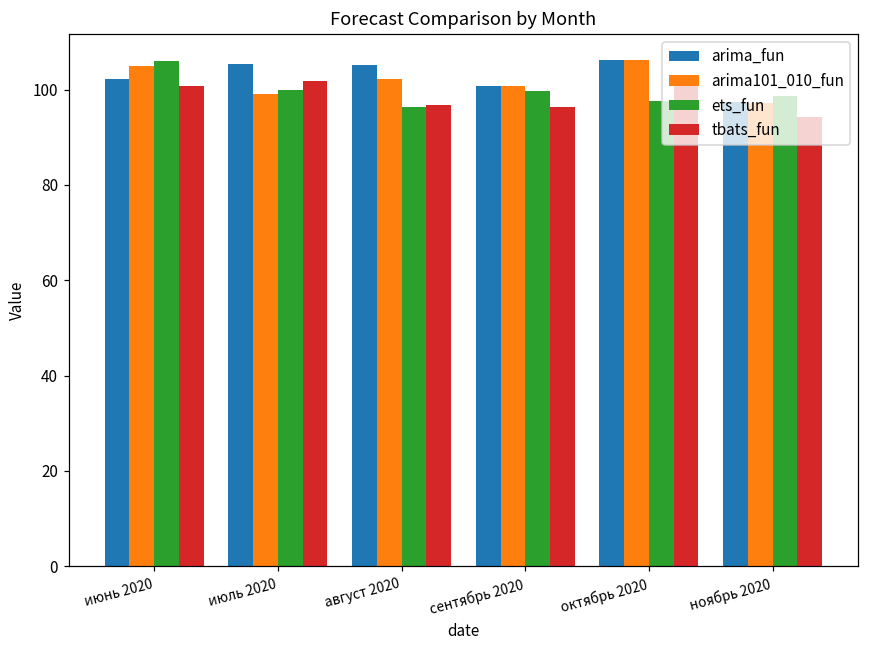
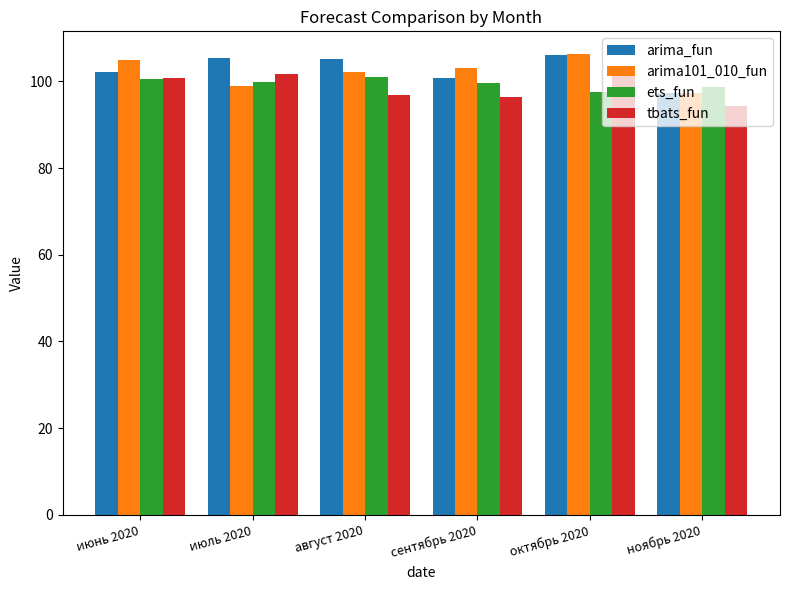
  {
    "arima_fun": {
      "июнь 2020": 102,
      "июль 2020": 105,
      "август 2020": 105,
      "сентябрь 2020": 101,
      "октябрь 2020": 106
    },
    "arima101_010_fun": {
      "июнь 2020": 105,
      "июль 2020": 99,
      "август 2020": 102,
-     "сентябрь 2020": 101,
+     "сентябрь 2020": 103,
      "октябрь 2020": 106
    },
    "ets_fun": {
-     "июнь 2020": 106,
+     "июнь 2020": 100,
      "июль 2020": 100,
-     "август 2020": 96,
+     "август 2020": 101,
      "сентябрь 2020": 100,
      "октябрь 2020": 98
    },
    "tbats_fun": {
      "июнь 2020": 101,
      "июль 2020": 102,
      "август 2020": 97,
      "сентябрь 2020": 96
    }
  }
